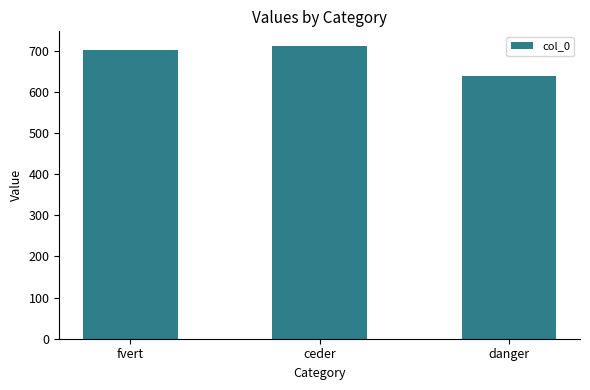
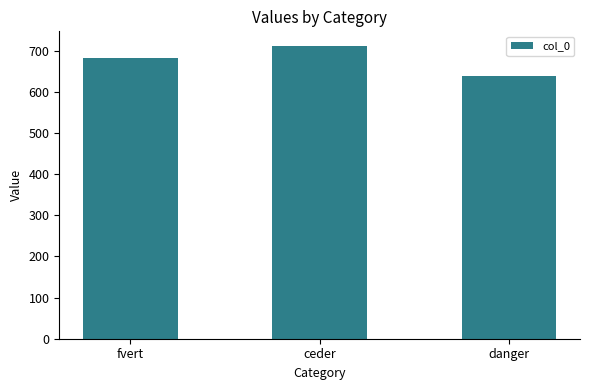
  {
-   "fvert": 700,
+   "fvert": 680,
    "ceder": 710,
    "danger": 640
  }
